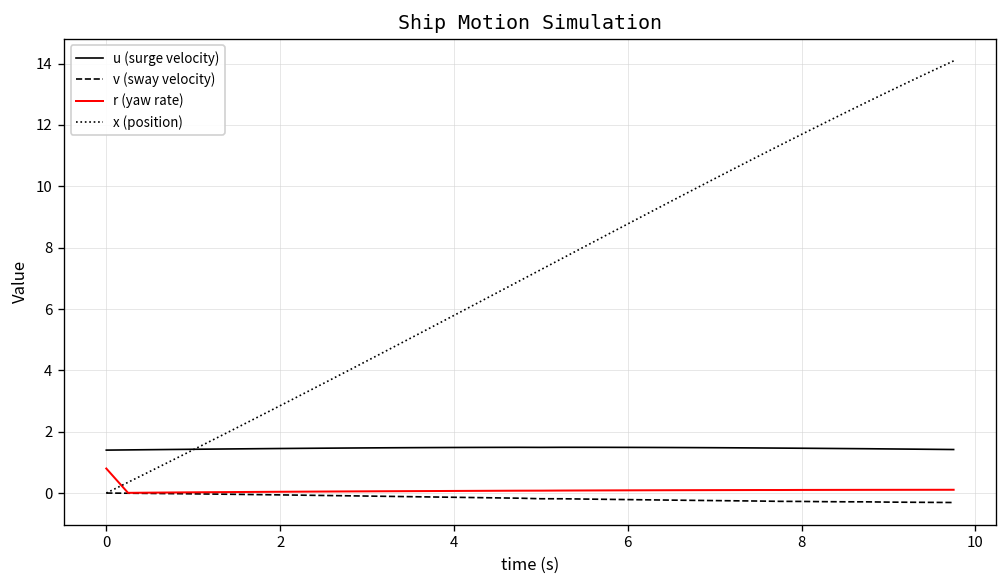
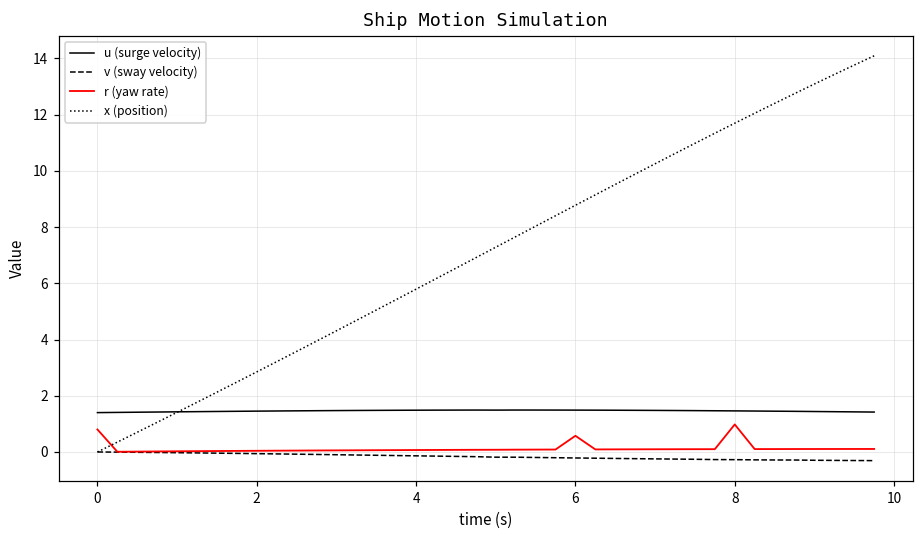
  {
    "r (yaw rate)": {
      "0": 0.8,
      "2": 0.0,
      "4": 0.1,
-     "6": 0.1,
-     "8": 0.1
+     "6": 0.6,
+     "8": 1.0
    }
  }
